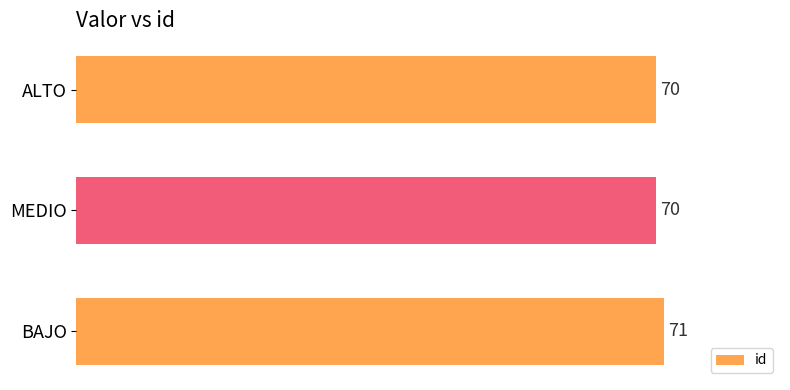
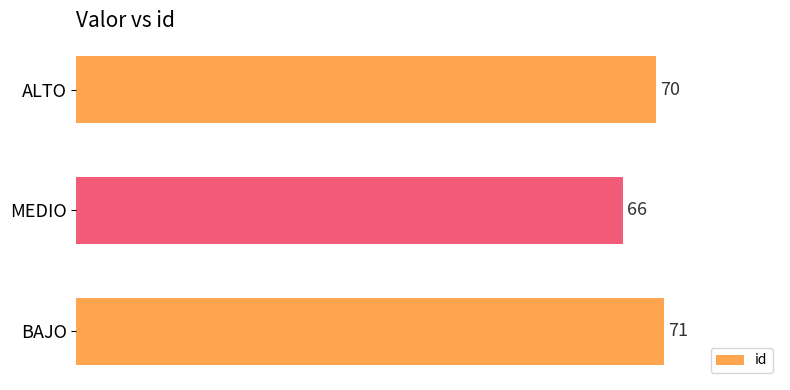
  {
    "ALTO": 70,
-   "MEDIO": 70,
+   "MEDIO": 66,
    "BAJO": 71
  }
